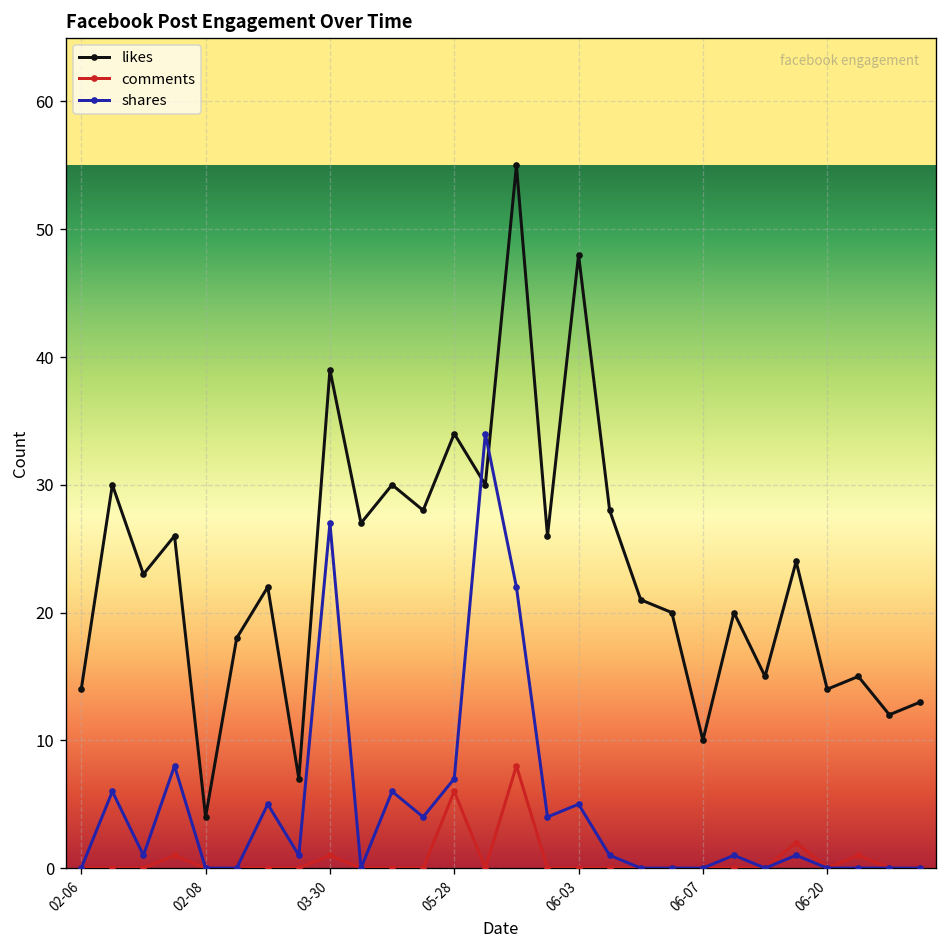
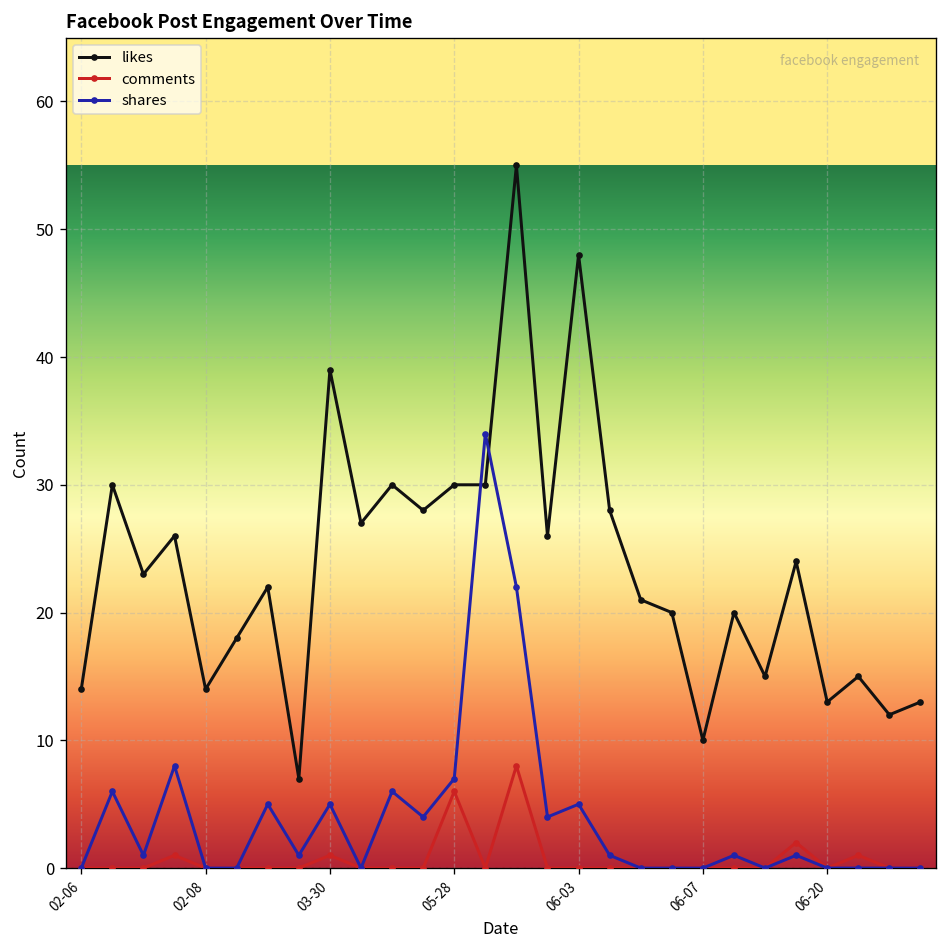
  {
    "likes": {
      "02-06": 14,
-     "02-08": 4,
+     "02-08": 14,
      "03-30": 39,
-     "05-28": 34,
+     "05-28": 30,
      "06-03": 48,
      "06-07": 10,
-     "06-20": 14
+     "06-20": 13
    },
    "comments": {
      "03-30": 1,
      "05-28": 6,
      "06-03": 0
    },
    "shares": {
-     "03-30": 27,
+     "03-30": 5,
      "05-28": 7,
      "06-03": 5
    }
  }
